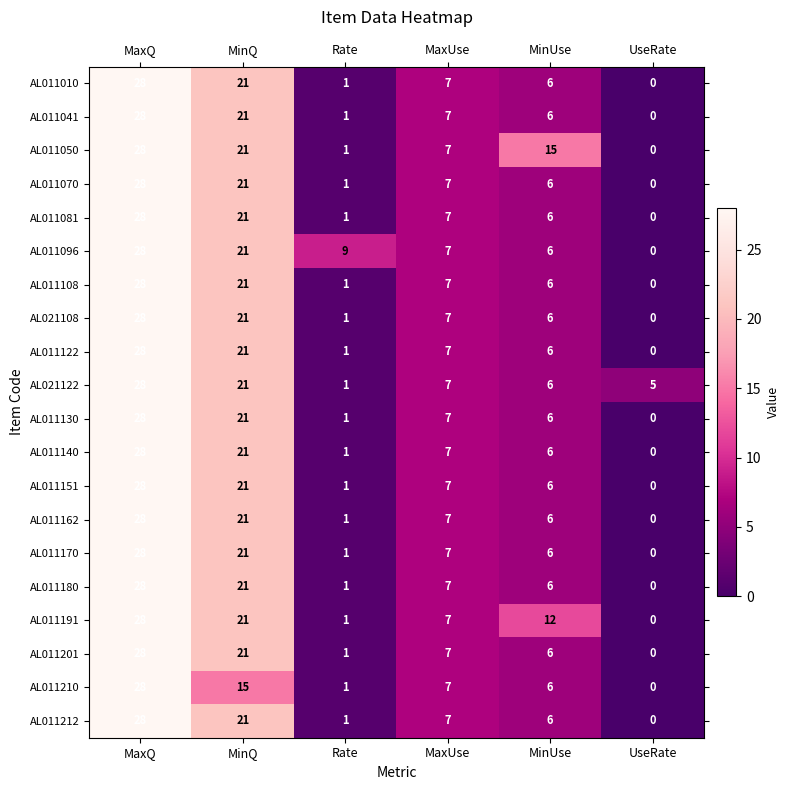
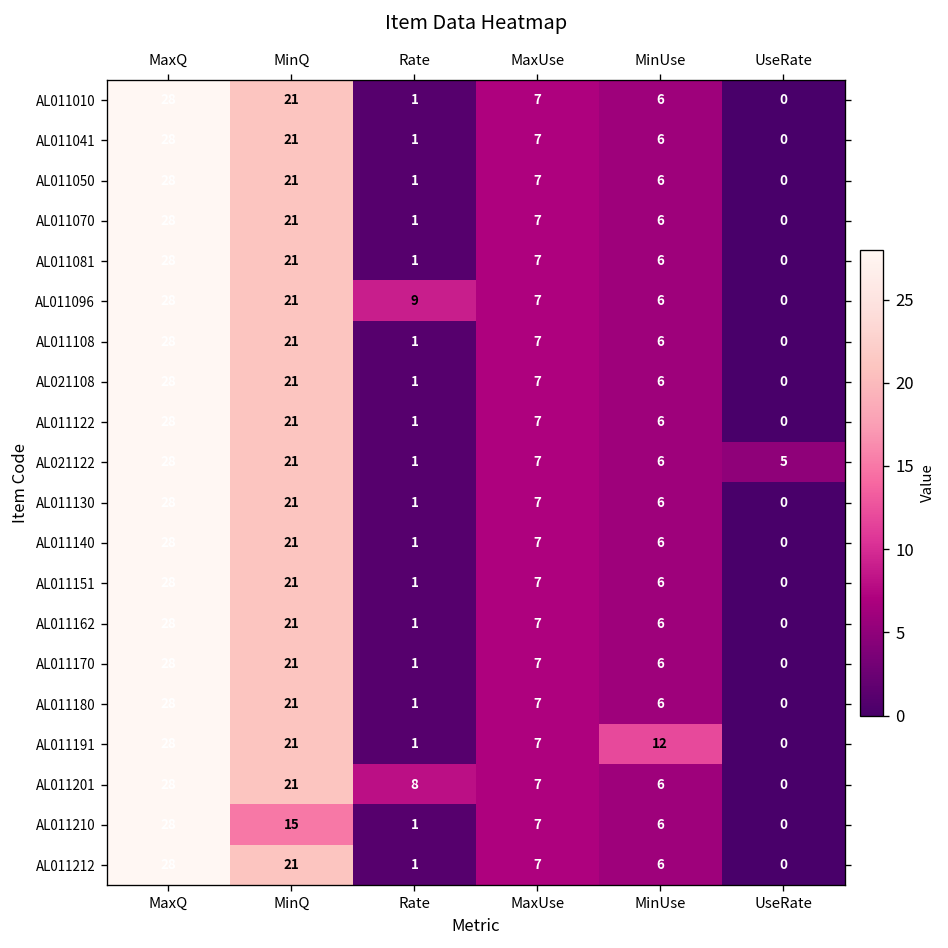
  {
    "AL011010": {
      "MinQ": 21,
      "Rate": 1,
      "MaxUse": 7,
      "MinUse": 6,
      "UseRate": 0
    },
    "AL011041": {
      "MinQ": 21,
      "Rate": 1,
      "MaxUse": 7,
      "MinUse": 6,
      "UseRate": 0
    },
    "AL011050": {
      "MinQ": 21,
      "Rate": 1,
      "MaxUse": 7,
-     "MinUse": 15,
+     "MinUse": 6,
      "UseRate": 0
    },
    "AL011070": {
      "MinQ": 21,
      "Rate": 1,
      "MaxUse": 7,
      "MinUse": 6,
      "UseRate": 0
    },
    "AL011081": {
      "MinQ": 21,
      "Rate": 1,
      "MaxUse": 7,
      "MinUse": 6,
      "UseRate": 0
    },
    "AL011096": {
      "MinQ": 21,
      "Rate": 9,
      "MaxUse": 7,
      "MinUse": 6,
      "UseRate": 0
    },
    "AL011108": {
      "MinQ": 21,
      "Rate": 1,
      "MaxUse": 7,
      "MinUse": 6,
      "UseRate": 0
    },
    "AL021108": {
      "MinQ": 21,
      "Rate": 1,
      "MaxUse": 7,
      "MinUse": 6,
      "UseRate": 0
    },
    "AL011122": {
      "MinQ": 21,
      "Rate": 1,
      "MaxUse": 7,
      "MinUse": 6,
      "UseRate": 0
    },
    "AL021122": {
      "MinQ": 21,
      "Rate": 1,
      "MaxUse": 7,
      "MinUse": 6,
      "UseRate": 5
    },
    "AL011130": {
      "MinQ": 21,
      "Rate": 1,
      "MaxUse": 7,
      "MinUse": 6,
      "UseRate": 0
    },
    "AL011140": {
      "MinQ": 21,
      "Rate": 1,
      "MaxUse": 7,
      "MinUse": 6,
      "UseRate": 0
    },
    "AL011151": {
      "MinQ": 21,
      "Rate": 1,
      "MaxUse": 7,
      "MinUse": 6,
      "UseRate": 0
    },
    "AL011162": {
      "MinQ": 21,
      "Rate": 1,
      "MaxUse": 7,
      "MinUse": 6,
      "UseRate": 0
    },
    "AL011170": {
      "MinQ": 21,
      "Rate": 1,
      "MaxUse": 7,
      "MinUse": 6,
      "UseRate": 0
    },
    "AL011180": {
      "MinQ": 21,
      "Rate": 1,
      "MaxUse": 7,
      "MinUse": 6,
      "UseRate": 0
    },
    "AL011191": {
      "MinQ": 21,
      "Rate": 1,
      "MaxUse": 7,
      "MinUse": 12,
      "UseRate": 0
    },
    "AL011201": {
      "MinQ": 21,
-     "Rate": 1,
+     "Rate": 8,
      "MaxUse": 7,
      "MinUse": 6,
      "UseRate": 0
    },
    "AL011210": {
      "MinQ": 15,
      "Rate": 1,
      "MaxUse": 7,
      "MinUse": 6,
      "UseRate": 0
    },
    "AL011212": {
      "MinQ": 21,
      "Rate": 1,
      "MaxUse": 7,
      "MinUse": 6,
      "UseRate": 0
    }
  }
